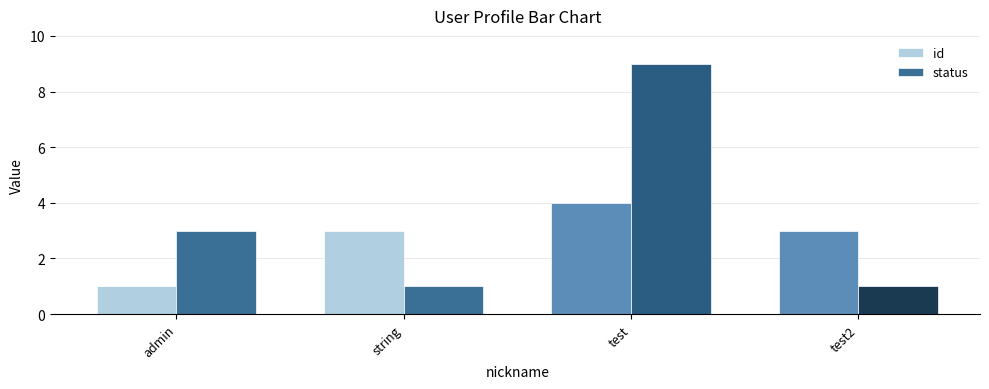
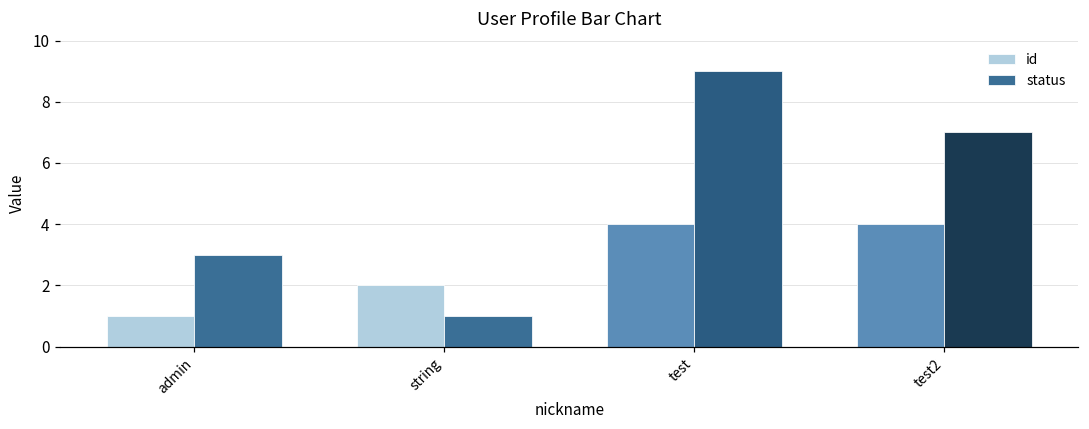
  {
    "id": {
      "admin": 1,
-     "string": 3,
+     "string": 2,
      "test": 4,
-     "test2": 3
+     "test2": 4
    },
    "status": {
      "admin": 3,
      "string": 1,
      "test": 9,
-     "test2": 1
+     "test2": 7
    }
  }
